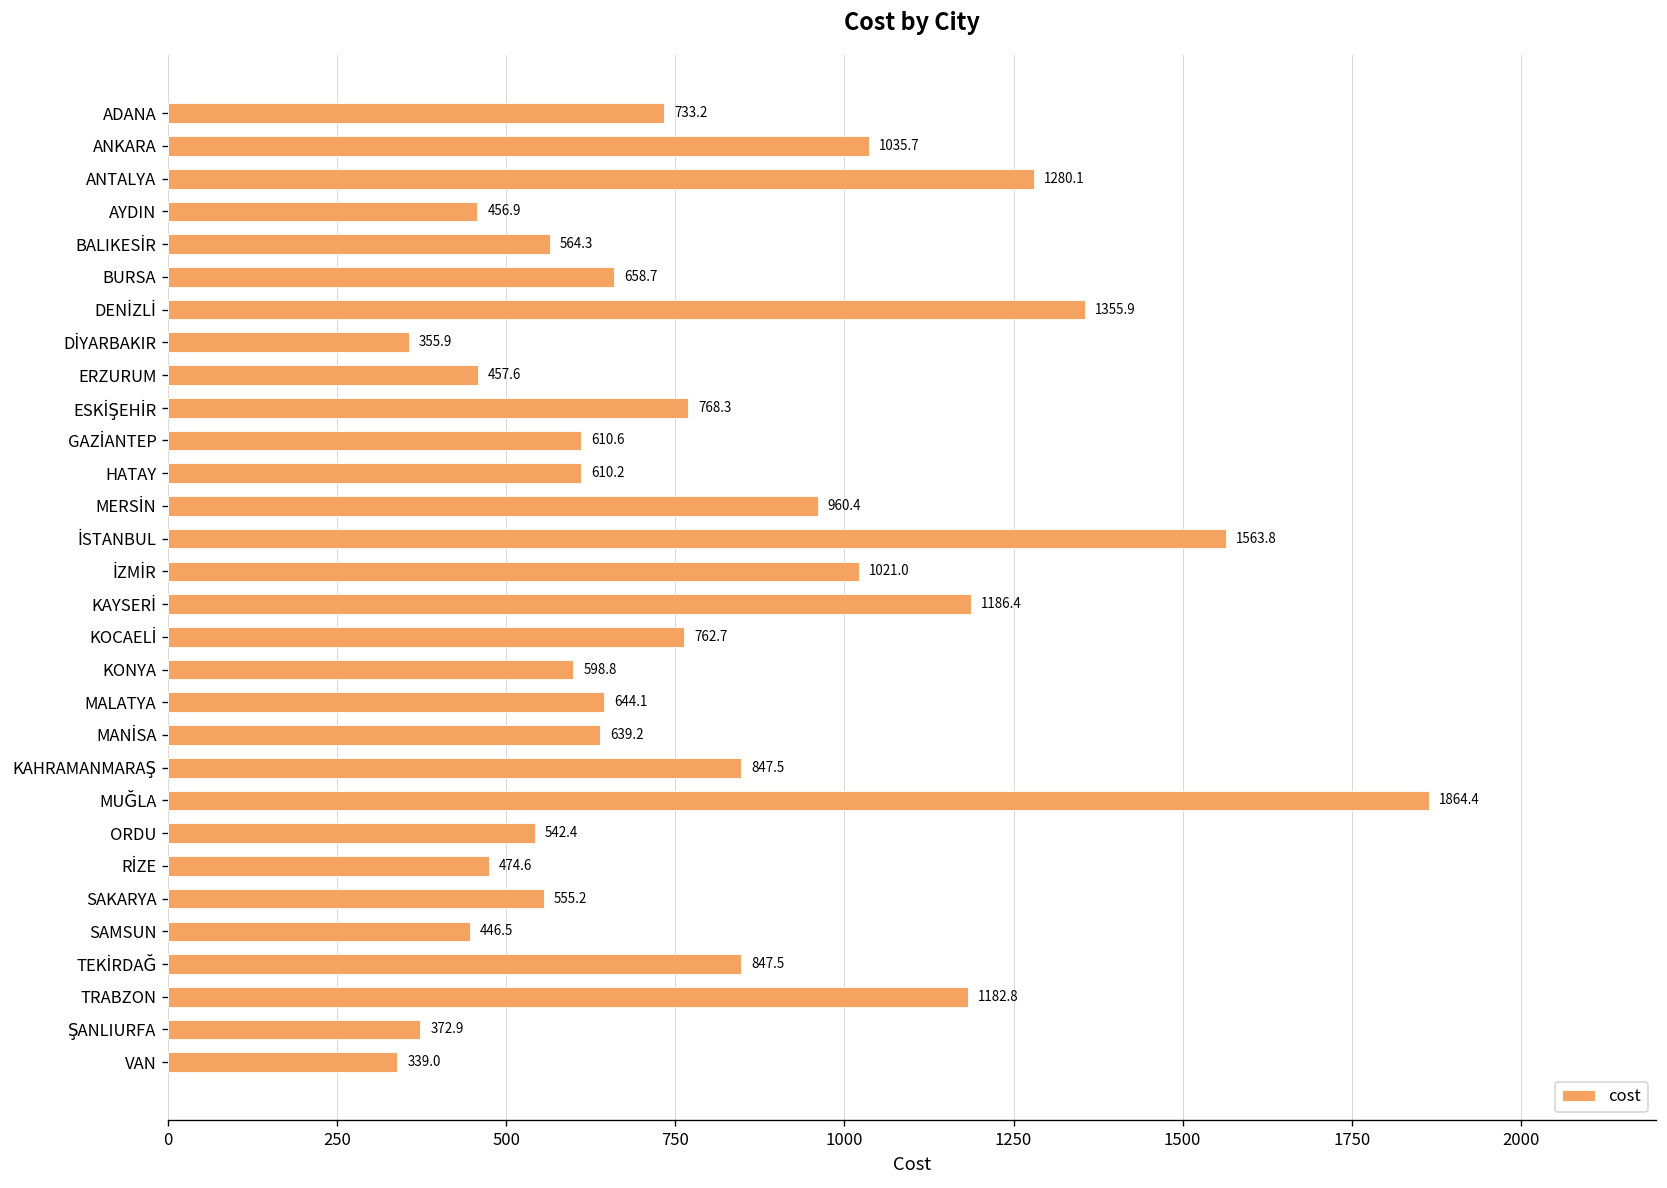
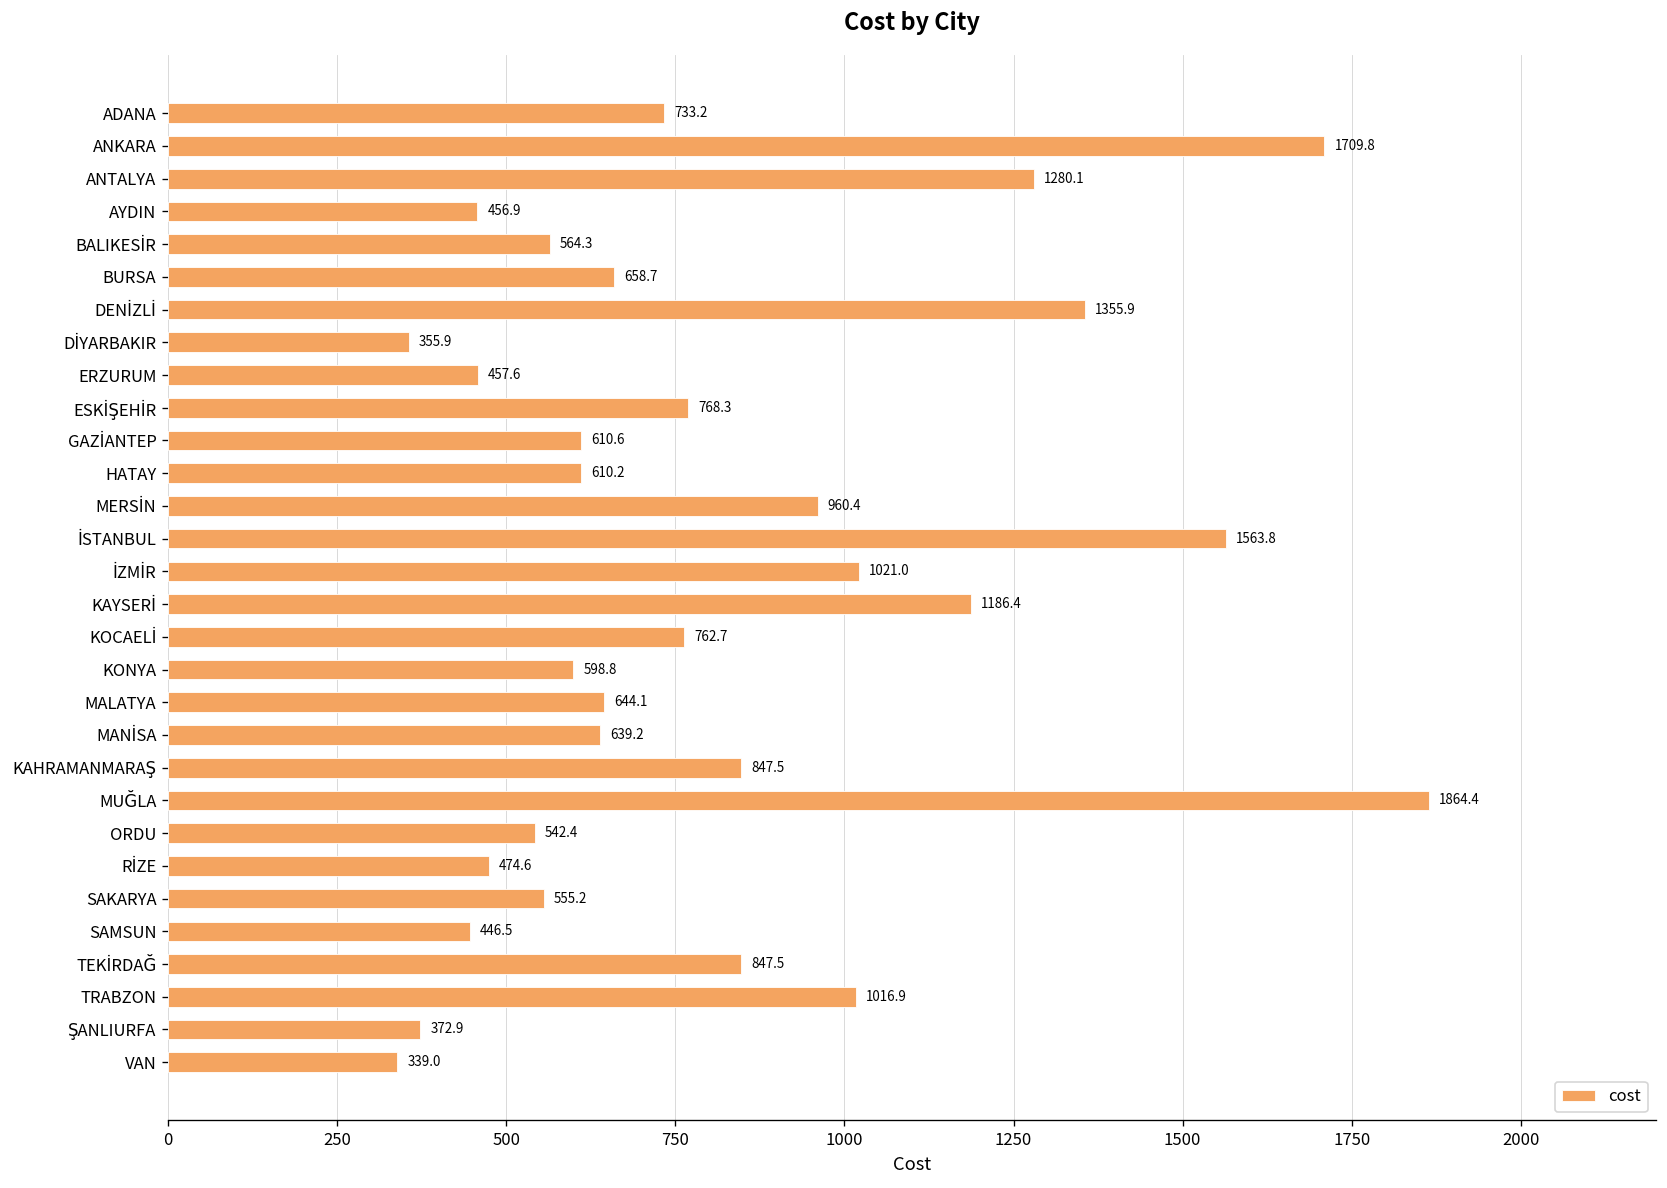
  {
    "ADANA": 733.2,
-   "ANKARA": 1035.7,
+   "ANKARA": 1709.8,
    "ANTALYA": 1280.1,
    "AYDIN": 456.9,
    "BALIKESİR": 564.3,
    "BURSA": 658.7,
    "DENİZLİ": 1355.9,
    "DİYARBAKIR": 355.9,
    "ERZURUM": 457.6,
    "ESKİŞEHİR": 768.3,
    "GAZİANTEP": 610.6,
    "HATAY": 610.2,
    "MERSİN": 960.4,
    "İSTANBUL": 1563.8,
    "İZMİR": 1021.0,
    "KAYSERİ": 1186.4,
    "KOCAELİ": 762.7,
    "KONYA": 598.8,
    "MALATYA": 644.1,
    "MANİSA": 639.2,
    "KAHRAMANMARAŞ": 847.5,
    "MUĞLA": 1864.4,
    "ORDU": 542.4,
    "RİZE": 474.6,
    "SAKARYA": 555.2,
    "SAMSUN": 446.5,
    "TEKİRDAĞ": 847.5,
-   "TRABZON": 1182.8,
+   "TRABZON": 1016.9,
    "ŞANLIURFA": 372.9,
    "VAN": 339.0
  }
